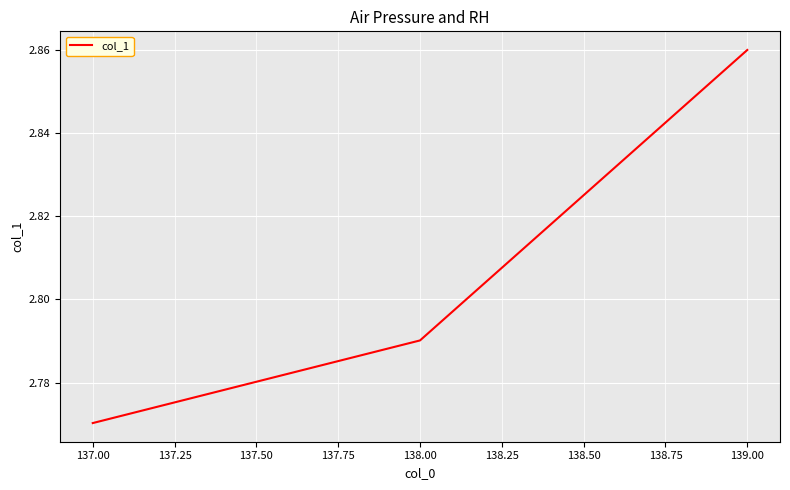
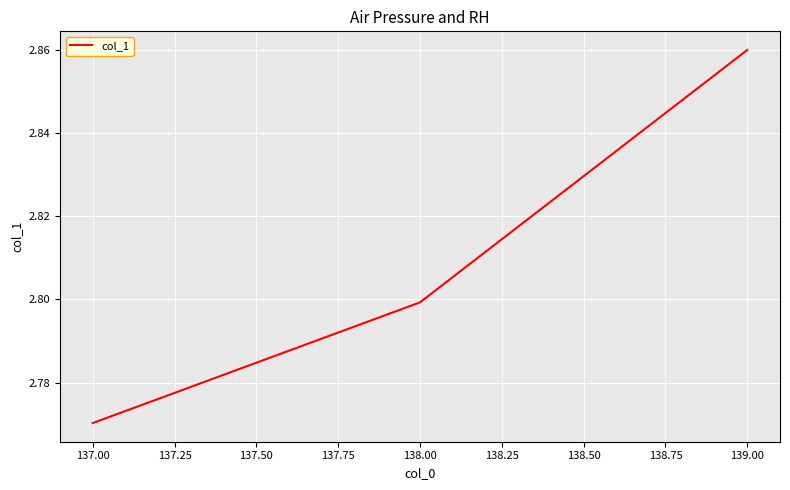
  {
    "137.00": 2.770,
-   "138.00": 2.790,
+   "138.00": 2.799,
    "139.00": 2.860
  }
